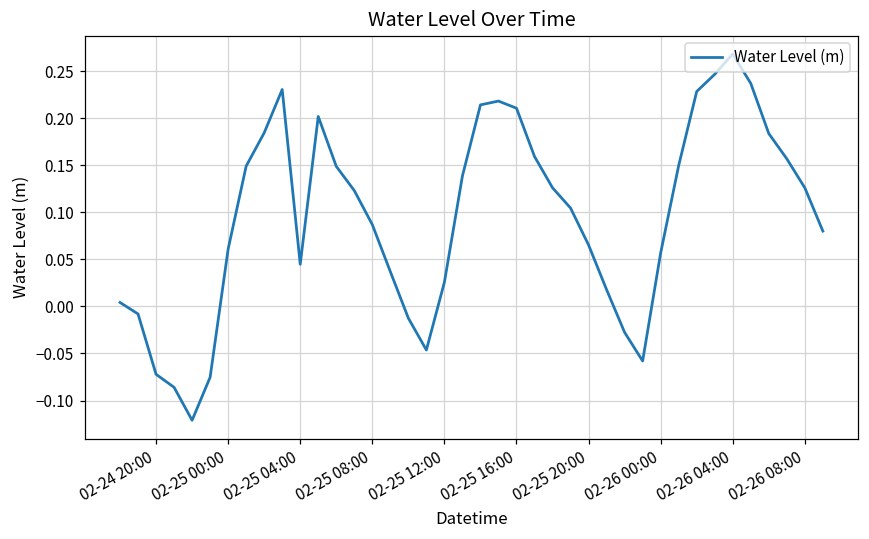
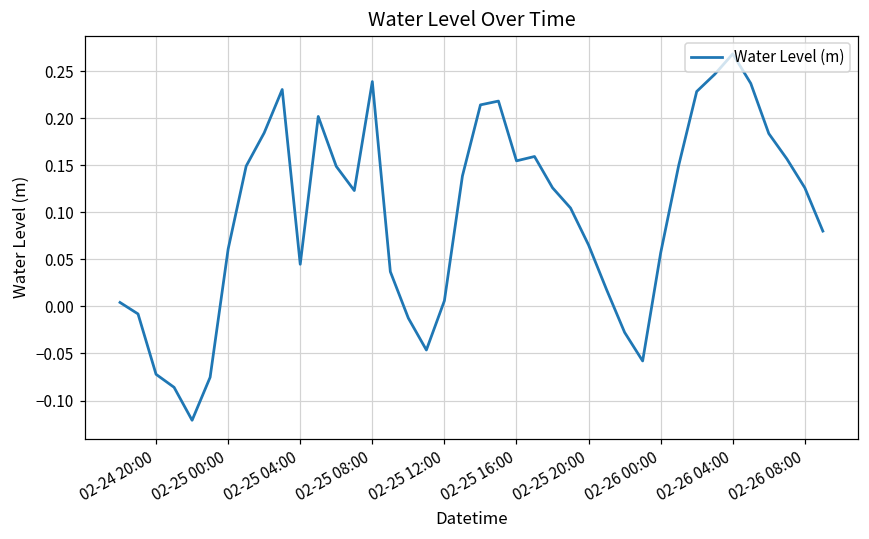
  {
    "02-24 20:00": -0.07,
    "02-25 00:00": 0.06,
    "02-25 04:00": 0.04,
-   "02-25 08:00": 0.09,
-   "02-25 12:00": 0.03,
-   "02-25 16:00": 0.21,
+   "02-25 08:00": 0.24,
+   "02-25 12:00": 0.01,
+   "02-25 16:00": 0.15,
    "02-25 20:00": 0.07,
    "02-26 00:00": 0.06,
    "02-26 08:00": 0.13
  }
